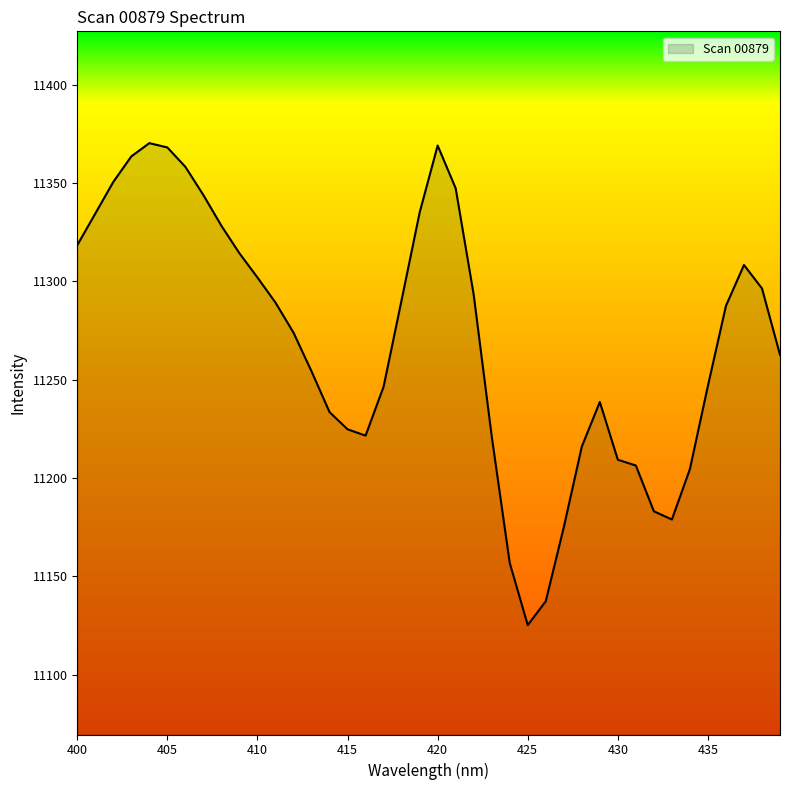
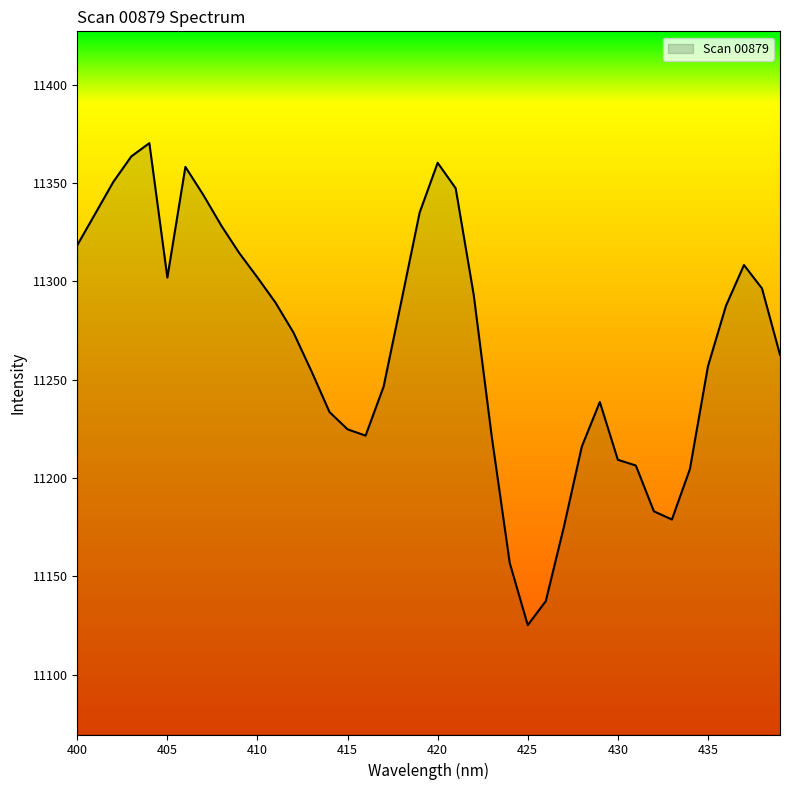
  {
    "400": 11318,
-   "405": 11368,
+   "405": 11302,
    "410": 11302,
    "415": 11225,
-   "420": 11369,
+   "420": 11360,
    "425": 11125,
    "430": 11209,
-   "435": 11247
+   "435": 11257
  }
